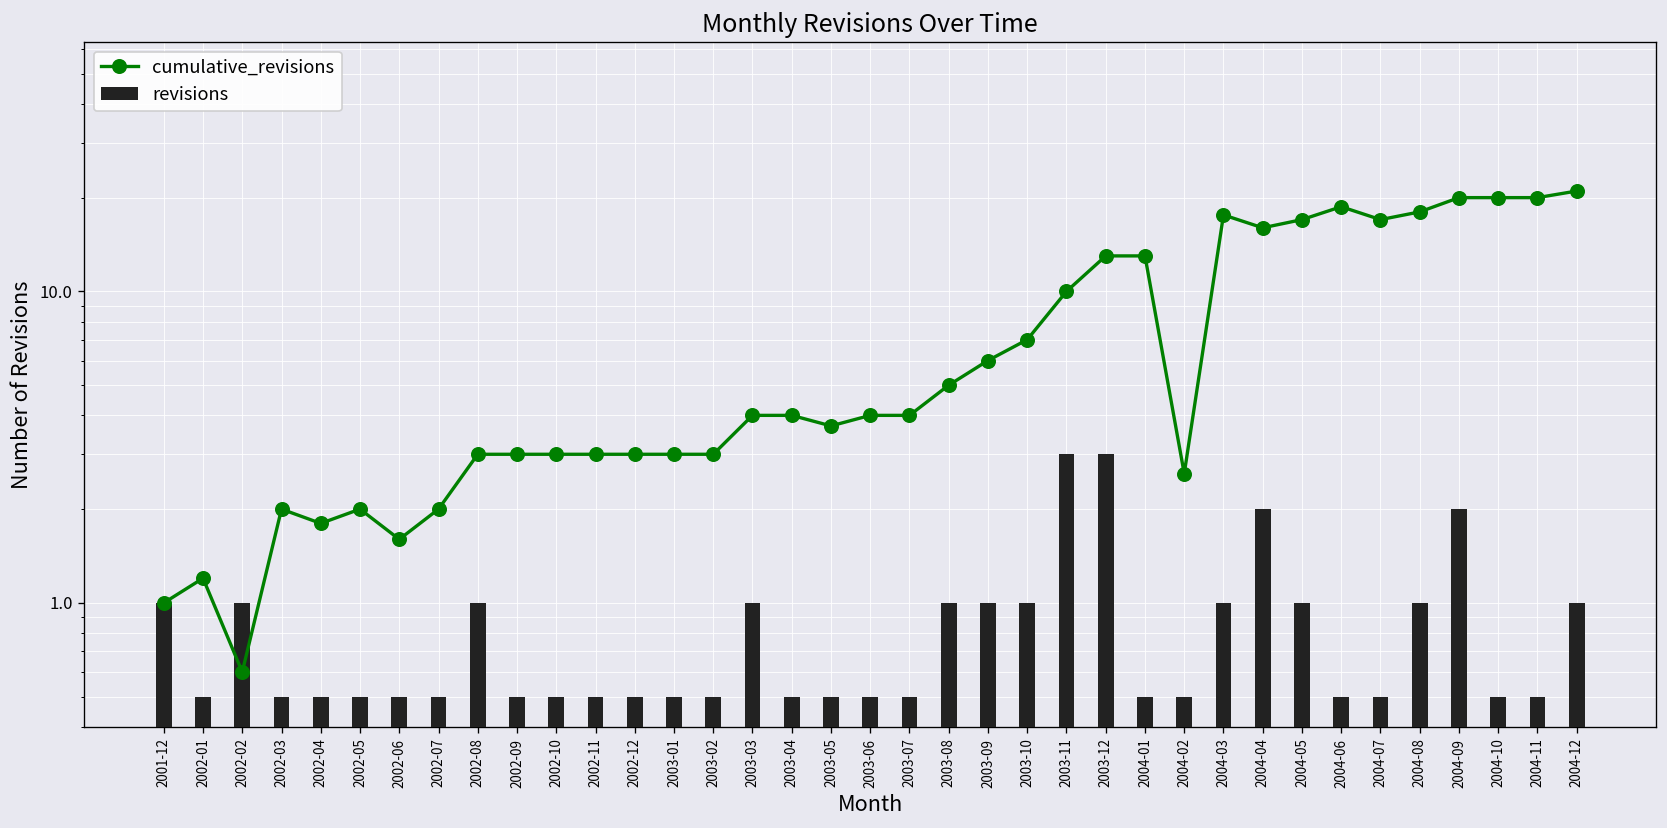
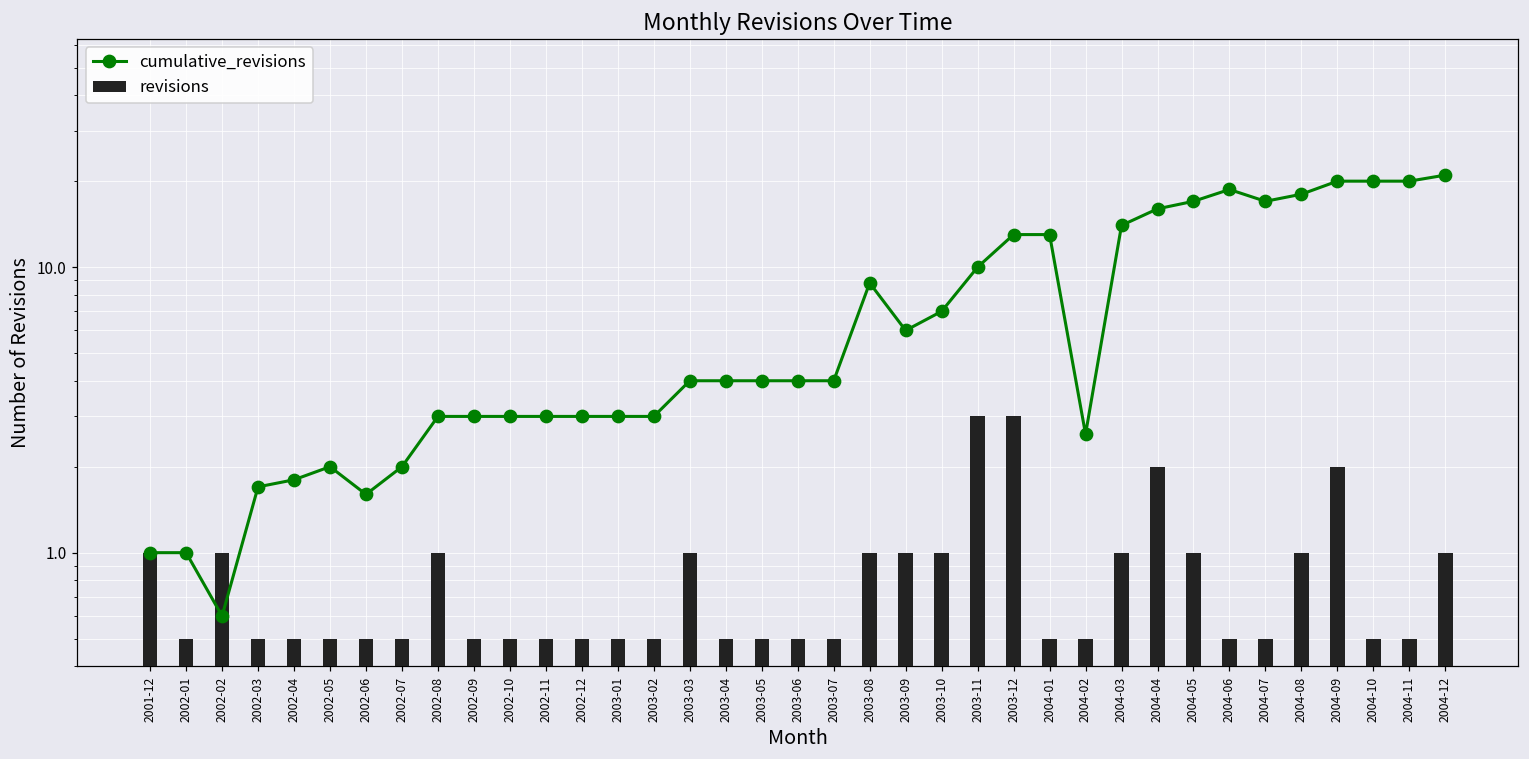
  {
    "revisions": {
      "2001-12": 1.0,
      "2002-01": 0.5,
      "2002-02": 1.0,
      "2002-03": 0.5,
      "2002-04": 0.5,
      "2002-05": 0.5,
      "2002-06": 0.5,
      "2002-07": 0.5,
      "2002-08": 1.0,
      "2002-09": 0.5,
      "2002-10": 0.5,
      "2002-11": 0.5,
      "2002-12": 0.5,
      "2003-01": 0.5,
      "2003-02": 0.5,
      "2003-03": 1.0,
      "2003-04": 0.5,
      "2003-05": 0.5,
      "2003-06": 0.5,
      "2003-07": 0.5,
      "2003-08": 1.0,
      "2003-09": 1.0,
      "2003-10": 1.0,
      "2003-11": 3.0,
      "2003-12": 3.0,
      "2004-01": 0.5,
      "2004-02": 0.5,
      "2004-03": 1.0,
      "2004-04": 2.0,
      "2004-05": 1.0,
      "2004-06": 0.5,
      "2004-07": 0.5,
      "2004-08": 1.0,
      "2004-09": 2.0,
      "2004-10": 0.5,
      "2004-11": 0.5,
      "2004-12": 1.0
    },
    "cumulative_revisions": {
      "2001-12": 1.0,
-     "2002-01": 1.2,
+     "2002-01": 1.0,
      "2002-02": 0.6,
-     "2002-03": 2.0,
+     "2002-03": 1.7,
      "2002-04": 1.8,
      "2002-05": 2.0,
      "2002-06": 1.6,
      "2002-07": 2.0,
      "2002-08": 3.0,
      "2002-09": 3.0,
      "2002-10": 3.0,
      "2002-11": 3.0,
      "2002-12": 3.0,
      "2003-01": 3.0,
      "2003-02": 3.0,
      "2003-03": 4.0,
      "2003-04": 4.0,
-     "2003-05": 3.7,
+     "2003-05": 4.0,
      "2003-06": 4.0,
      "2003-07": 4.0,
-     "2003-08": 5.0,
+     "2003-08": 8.8,
      "2003-09": 6.0,
      "2003-10": 7.0,
      "2003-11": 10.0,
      "2003-12": 13,
      "2004-01": 13,
      "2004-02": 2.6,
-     "2004-03": 18,
+     "2004-03": 14,
      "2004-04": 16,
      "2004-05": 17,
      "2004-06": 19,
      "2004-07": 17,
      "2004-08": 18,
      "2004-09": 20,
      "2004-10": 20,
      "2004-11": 20,
      "2004-12": 21
    }
  }
